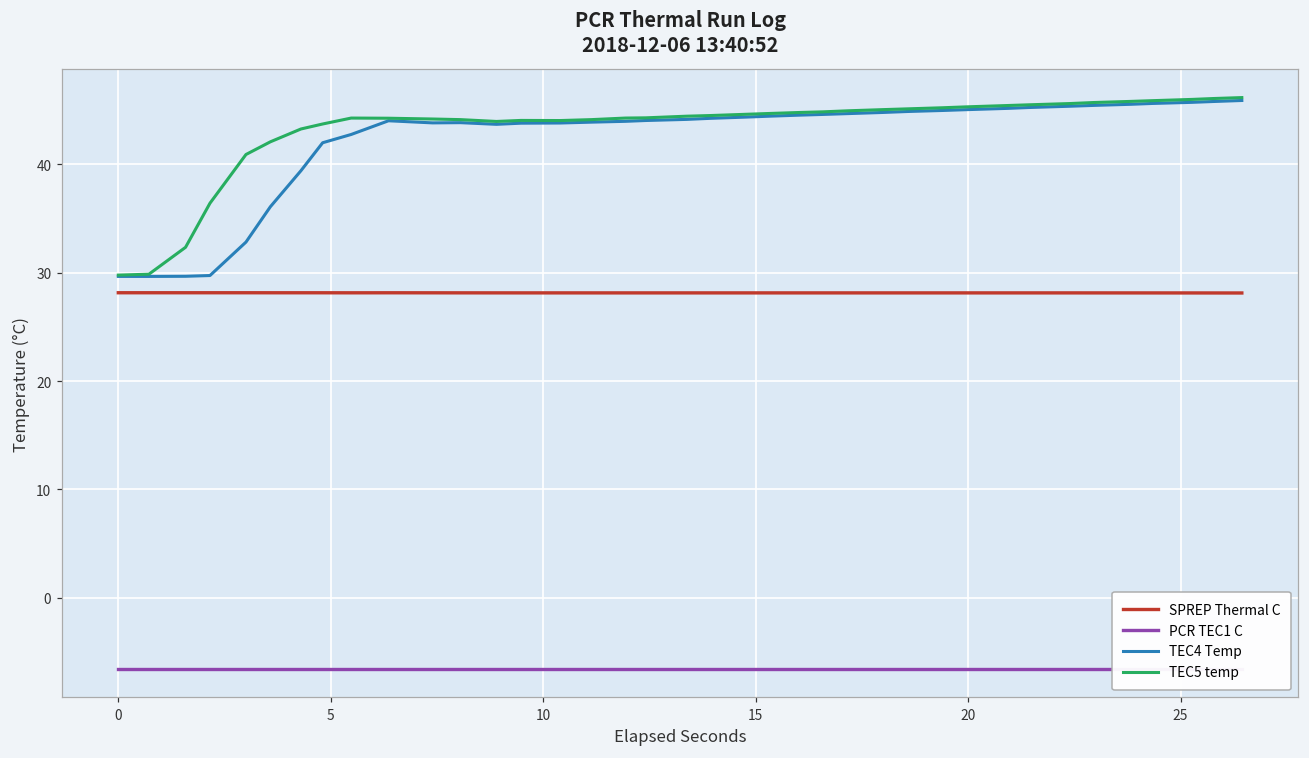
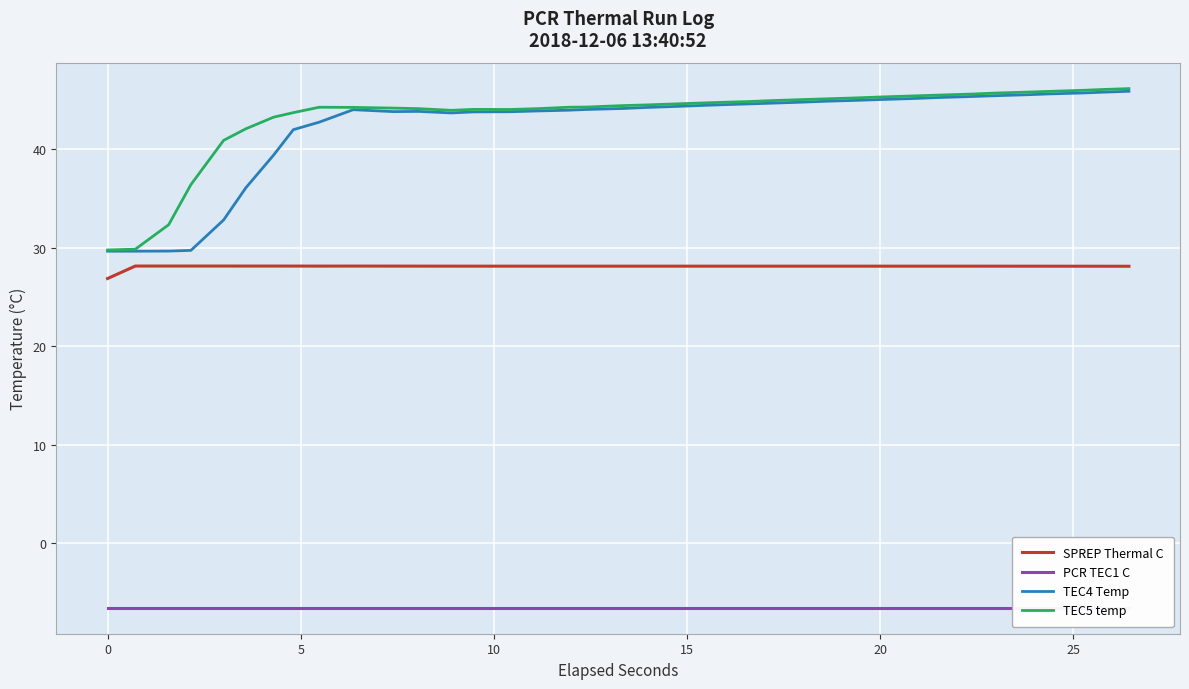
  {
    "SPREP Thermal C": {
-     "0": 28
+     "0": 27
    },
    "PCR TEC1 C": {
      "0": -7
    }
  }
